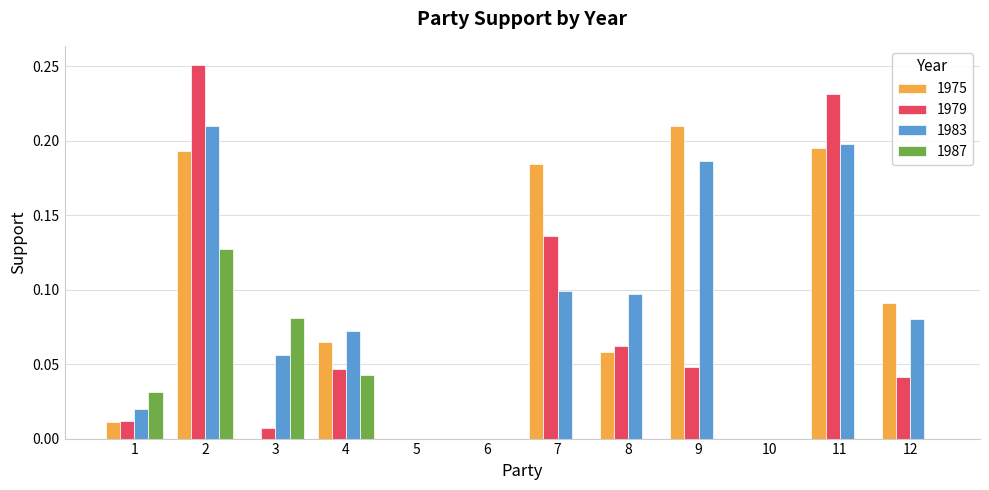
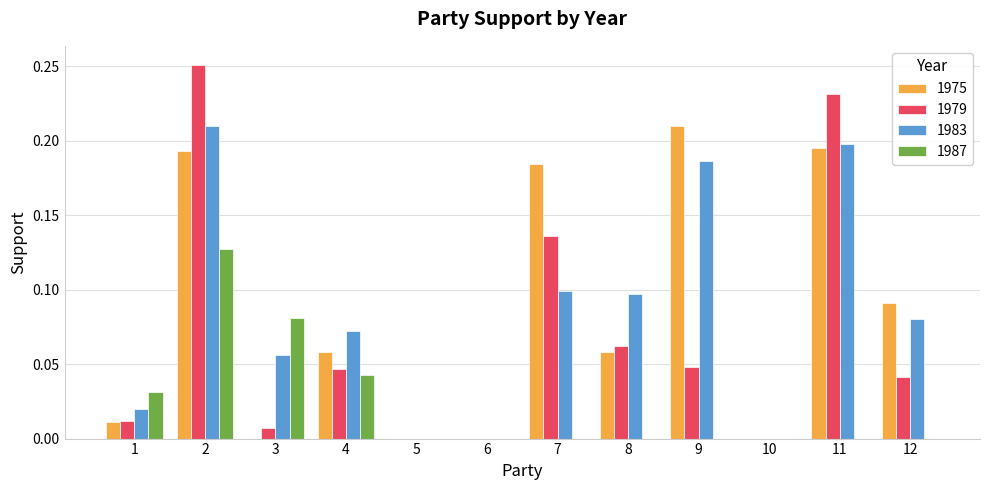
  {
    "1975": {
      "1": 0.011,
      "2": 0.193,
      "3": 0.000,
-     "4": 0.065,
+     "4": 0.058,
      "5": 0.000,
      "6": 0.000,
      "7": 0.184,
      "8": 0.058,
      "9": 0.210,
      "10": 0.000,
      "11": 0.195,
      "12": 0.091
    },
    "1979": {
      "1": 0.012,
      "2": 0.251,
      "3": 0.007,
      "4": 0.047,
      "5": 0.000,
      "6": 0.000,
      "7": 0.136,
      "8": 0.062,
      "9": 0.048,
      "10": 0.000,
      "11": 0.231,
      "12": 0.041
    },
    "1983": {
      "1": 0.020,
      "2": 0.210,
      "3": 0.056,
      "4": 0.072,
      "5": 0.000,
      "6": 0.000,
      "7": 0.099,
      "8": 0.097,
      "9": 0.186,
      "10": 0.000,
      "11": 0.198,
      "12": 0.080
    },
    "1987": {
      "1": 0.031,
      "2": 0.127,
      "3": 0.081,
      "4": 0.043,
      "5": 0.000,
      "6": 0.000,
      "7": 0.000,
      "8": 0.000,
      "9": 0.000,
      "10": 0.000,
      "11": 0.000,
      "12": 0.000
    }
  }
